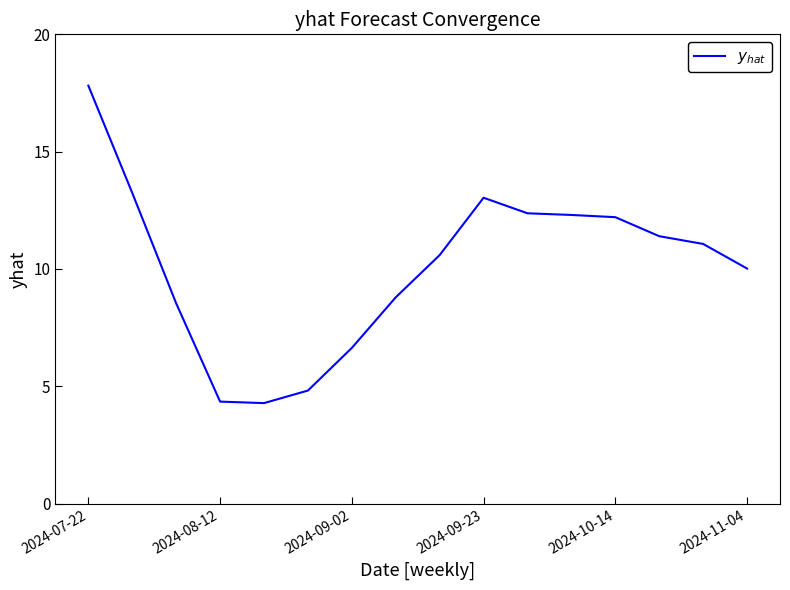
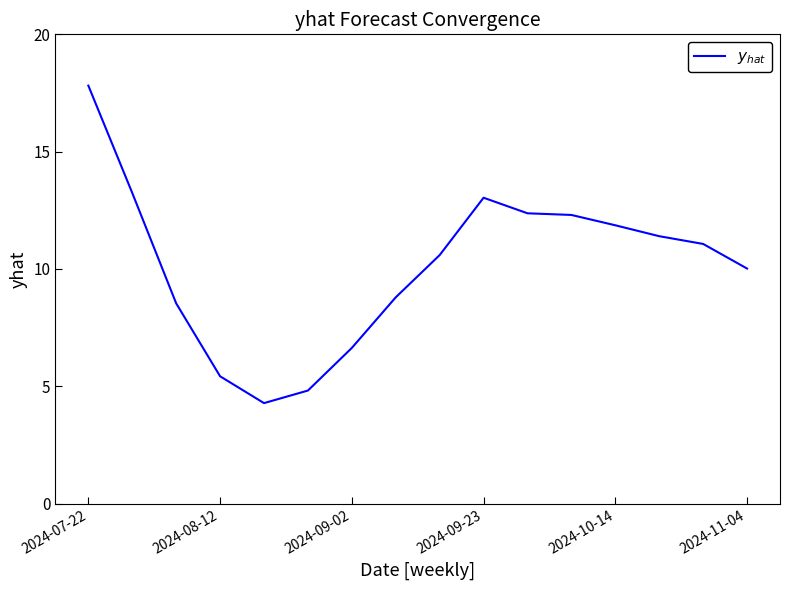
  {
    "2024-07-22": 17.8,
-   "2024-08-12": 4.3,
+   "2024-08-12": 5.4,
    "2024-09-02": 6.6,
    "2024-09-23": 13.0,
-   "2024-10-14": 12.2,
+   "2024-10-14": 11.9,
    "2024-11-04": 10.0
  }
